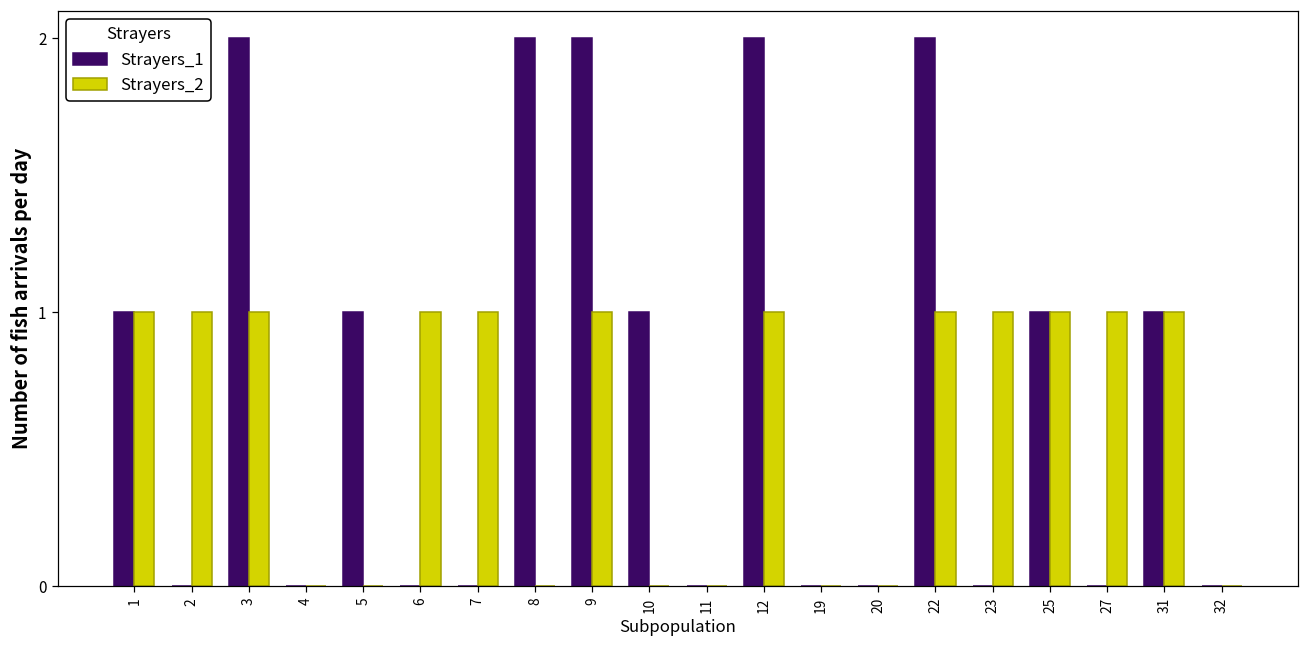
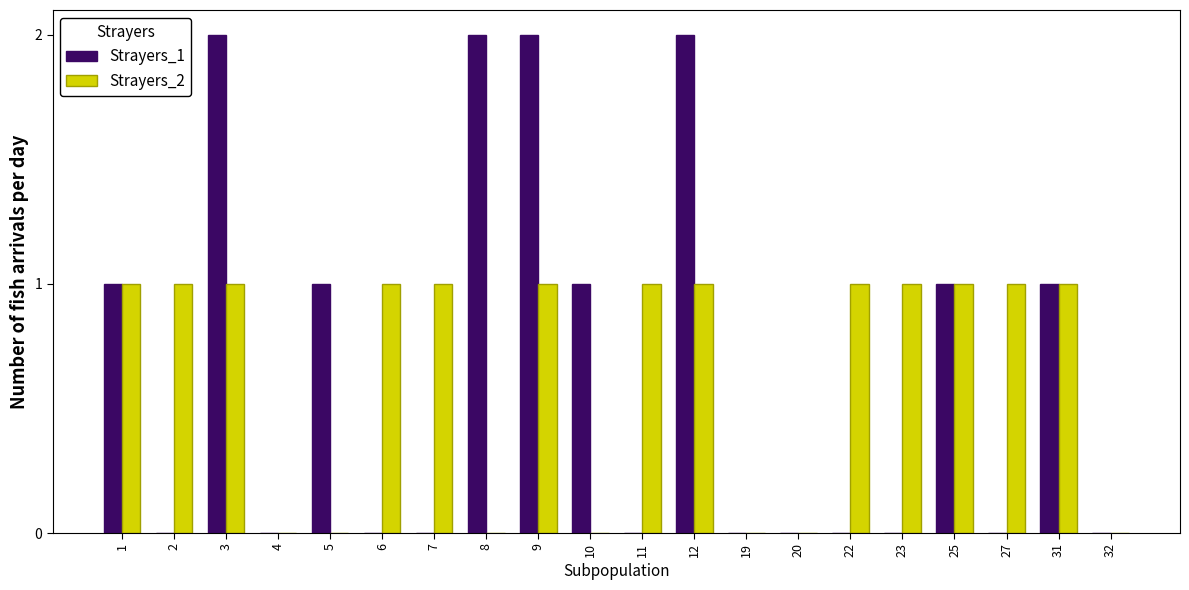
  {
    "Strayers_1": {
      "1": 1,
      "2": 0,
      "3": 2,
      "4": 0,
      "5": 1,
      "6": 0,
      "7": 0,
      "8": 2,
      "9": 2,
      "10": 1,
      "11": 0,
      "12": 2,
      "19": 0,
      "20": 0,
-     "22": 2,
+     "22": 0,
      "23": 0,
      "25": 1,
      "27": 0,
      "31": 1,
      "32": 0
    },
    "Strayers_2": {
      "1": 1,
      "2": 1,
      "3": 1,
      "4": 0,
      "5": 0,
      "6": 1,
      "7": 1,
      "8": 0,
      "9": 1,
      "10": 0,
-     "11": 0,
+     "11": 1,
      "12": 1,
      "19": 0,
      "20": 0,
      "22": 1,
      "23": 1,
      "25": 1,
      "27": 1,
      "31": 1,
      "32": 0
    }
  }
